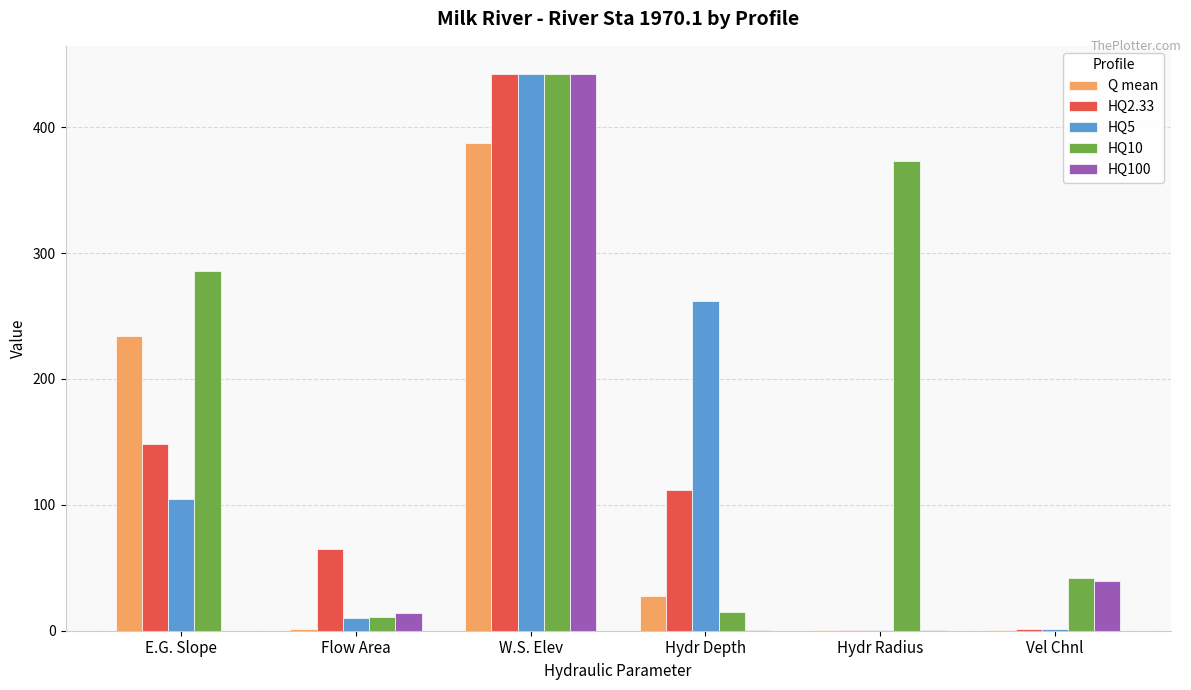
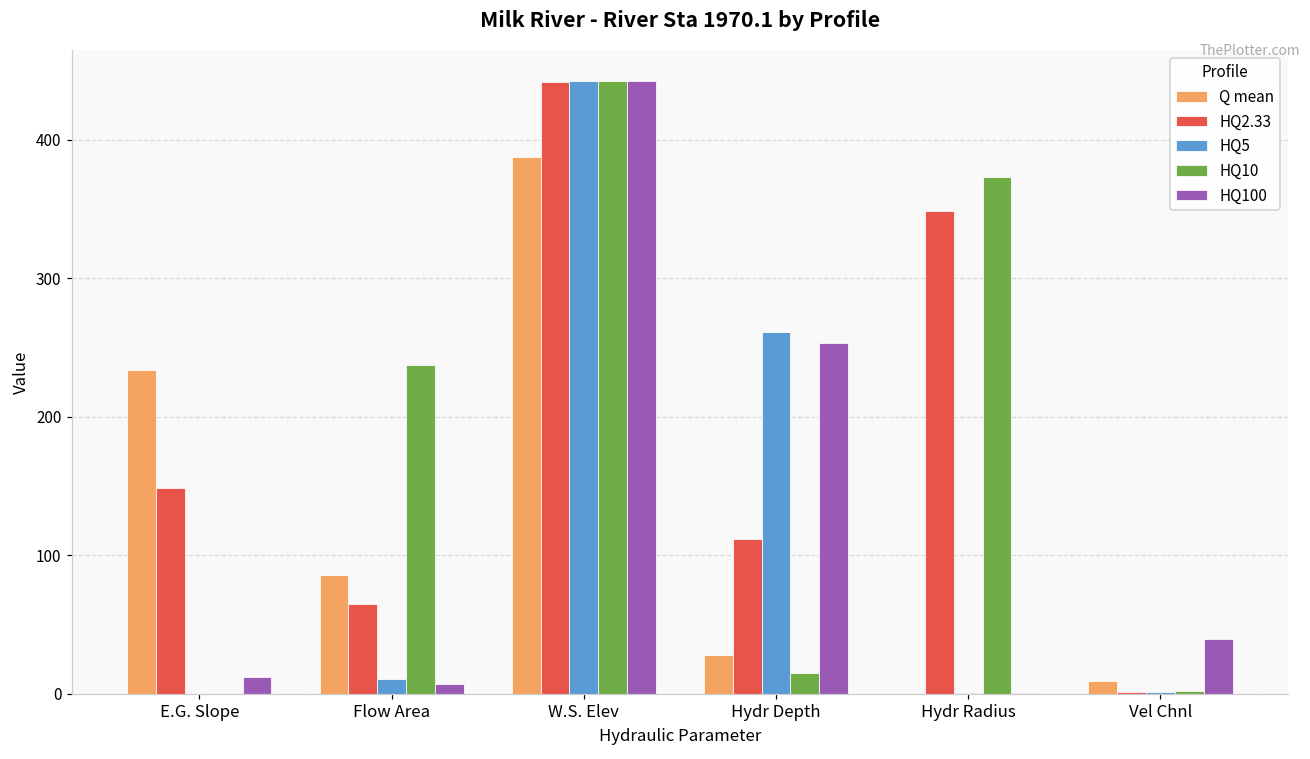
  {
    "Q mean": {
      "E.G. Slope": 234,
-     "Flow Area": 1,
+     "Flow Area": 86,
      "W.S. Elev": 388,
      "Hydr Depth": 28,
-     "Vel Chnl": 1
+     "Vel Chnl": 9
    },
    "HQ2.33": {
      "E.G. Slope": 149,
      "Flow Area": 65,
      "W.S. Elev": 442,
      "Hydr Depth": 112,
-     "Hydr Radius": 1
+     "Hydr Radius": 349
    },
    "HQ5": {
-     "E.G. Slope": 105,
+     "E.G. Slope": 0,
      "Flow Area": 10,
      "W.S. Elev": 442,
      "Hydr Depth": 262
    },
    "HQ10": {
-     "E.G. Slope": 286,
-     "Flow Area": 11,
+     "E.G. Slope": 0,
+     "Flow Area": 237,
      "W.S. Elev": 442,
      "Hydr Depth": 15,
      "Hydr Radius": 373,
-     "Vel Chnl": 42
+     "Vel Chnl": 2
    },
    "HQ100": {
-     "E.G. Slope": 0,
-     "Flow Area": 14,
+     "E.G. Slope": 12,
+     "Flow Area": 7,
      "W.S. Elev": 442,
-     "Hydr Depth": 1,
+     "Hydr Depth": 253,
      "Vel Chnl": 39
    }
  }
